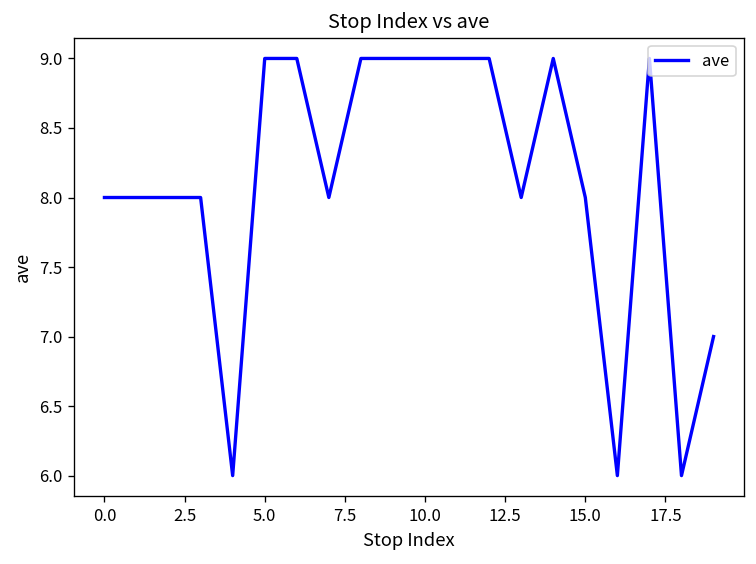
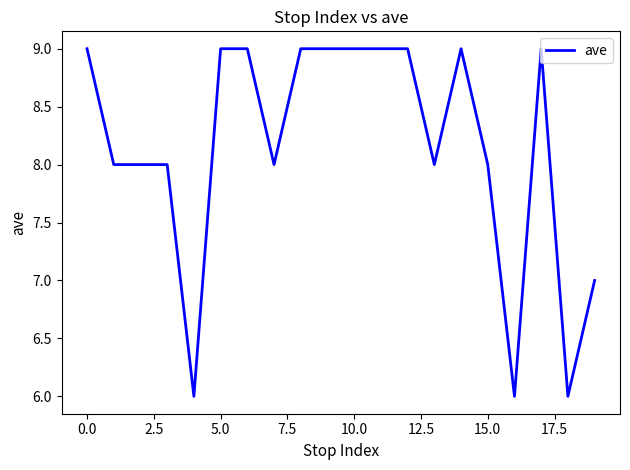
  {
-   "0.0": 8,
+   "0.0": 9,
    "5.0": 9,
    "10.0": 9,
    "15.0": 8
  }
